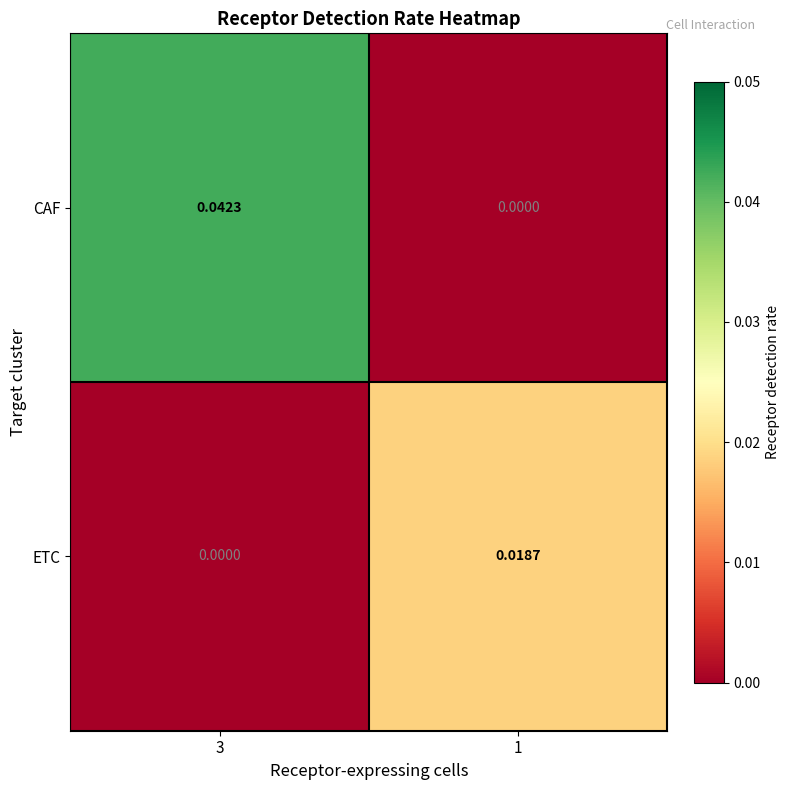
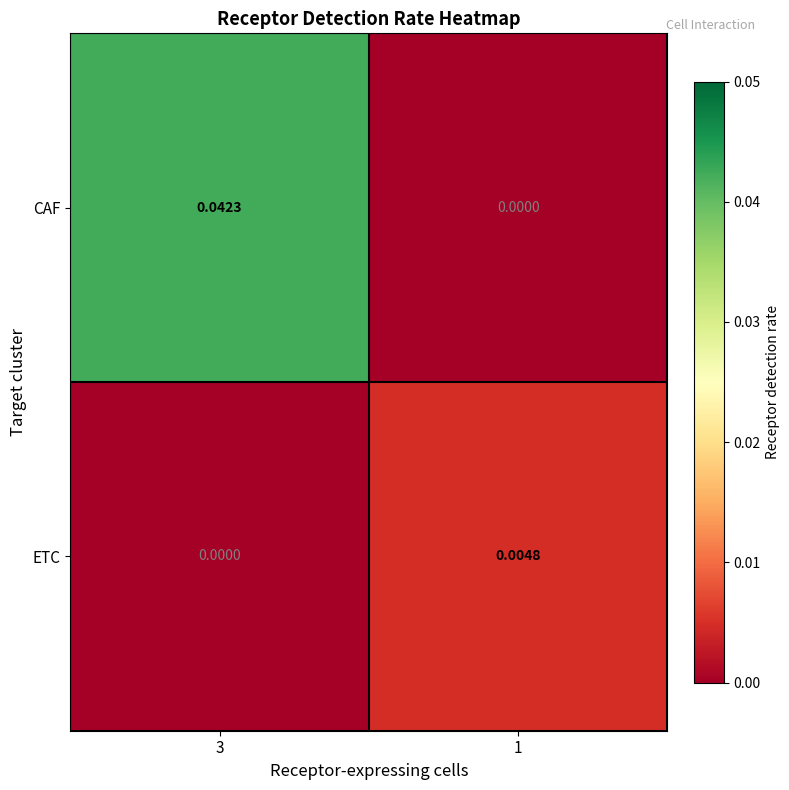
  {
    "CAF": {
      "3": 0.0423,
      "1": 0.0000
    },
    "ETC": {
      "3": 0.0000,
-     "1": 0.0187
+     "1": 0.0048
    }
  }
